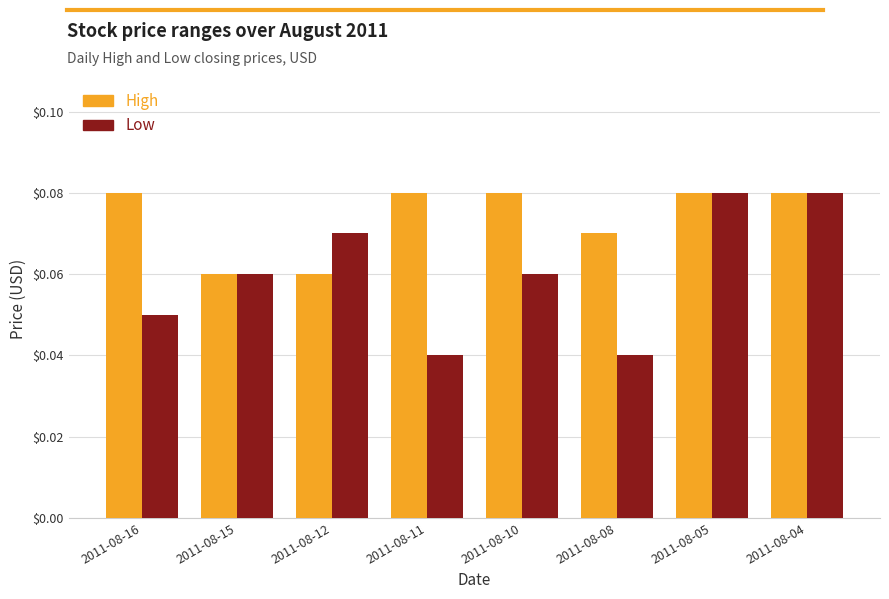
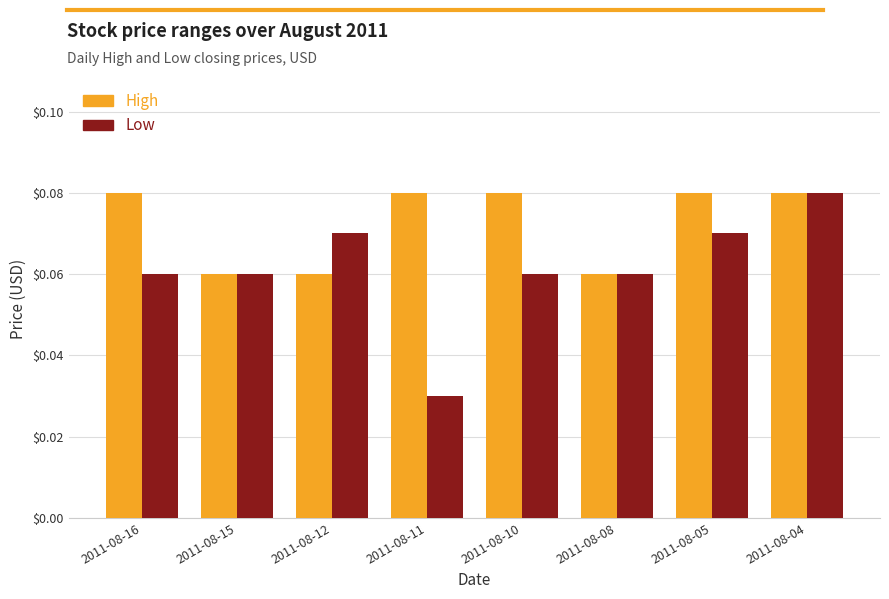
  {
    "High": {
      "2011-08-16": "$0.08",
      "2011-08-15": "$0.06",
      "2011-08-12": "$0.06",
      "2011-08-11": "$0.08",
      "2011-08-10": "$0.08",
-     "2011-08-08": "$0.07",
+     "2011-08-08": "$0.06",
      "2011-08-05": "$0.08",
      "2011-08-04": "$0.08"
    },
    "Low": {
-     "2011-08-16": "$0.05",
+     "2011-08-16": "$0.06",
      "2011-08-15": "$0.06",
      "2011-08-12": "$0.07",
-     "2011-08-11": "$0.04",
+     "2011-08-11": "$0.03",
      "2011-08-10": "$0.06",
-     "2011-08-08": "$0.04",
-     "2011-08-05": "$0.08",
+     "2011-08-08": "$0.06",
+     "2011-08-05": "$0.07",
      "2011-08-04": "$0.08"
    }
  }
